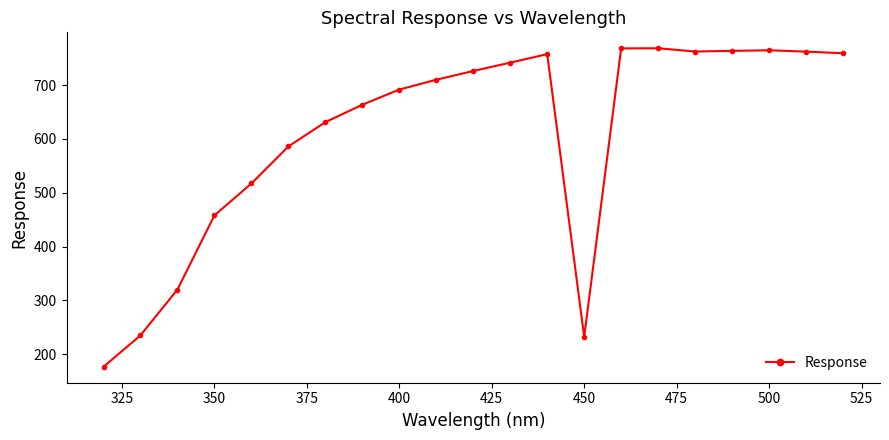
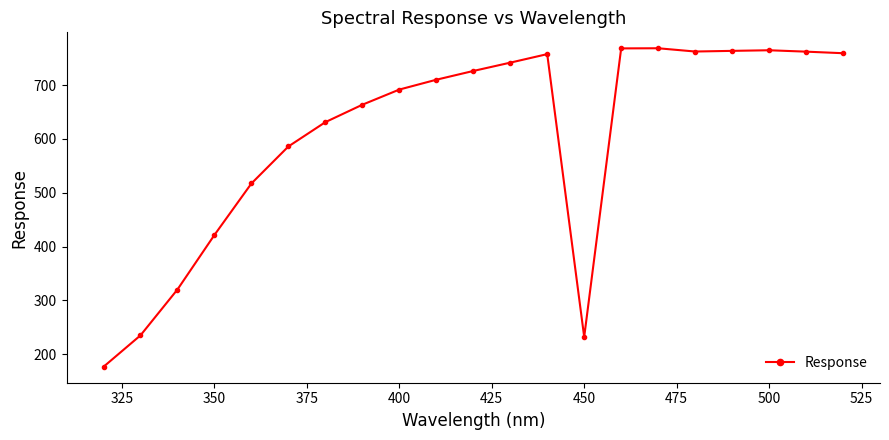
  {
-   "350": 460,
+   "350": 420,
    "400": 690,
    "450": 230,
    "500": 760
  }
